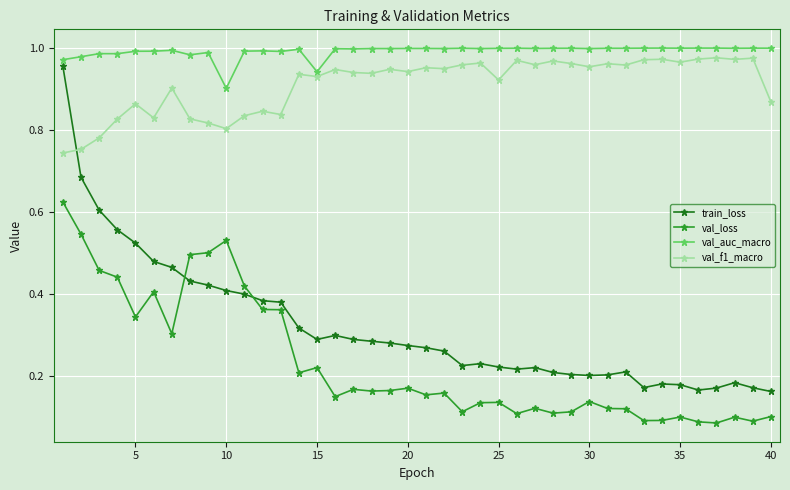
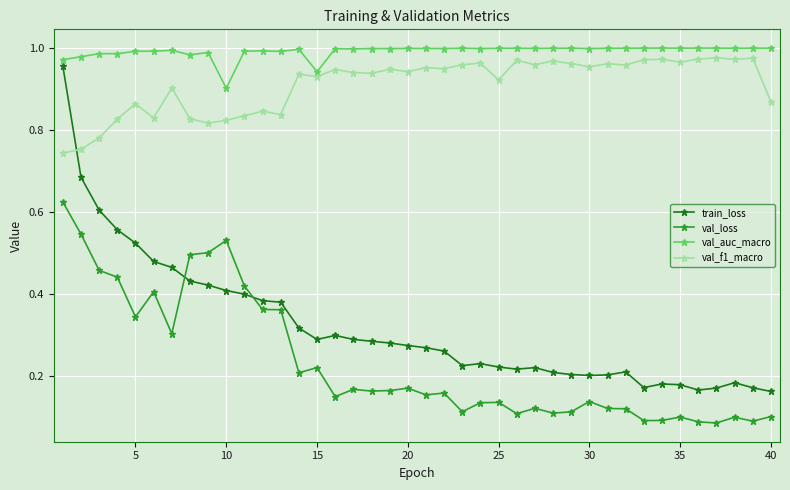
  {
    "val_auc_macro": {
      "5": 0.99,
      "10": 0.90,
      "15": 0.94,
      "20": 1.00,
      "25": 1.00,
      "30": 1.00,
      "35": 1.00,
      "40": 1.00
    },
    "val_f1_macro": {
      "5": 0.86,
-     "10": 0.80,
+     "10": 0.82,
      "15": 0.93,
      "20": 0.94,
      "25": 0.92,
      "30": 0.95,
      "35": 0.96,
      "40": 0.87
    }
  }
